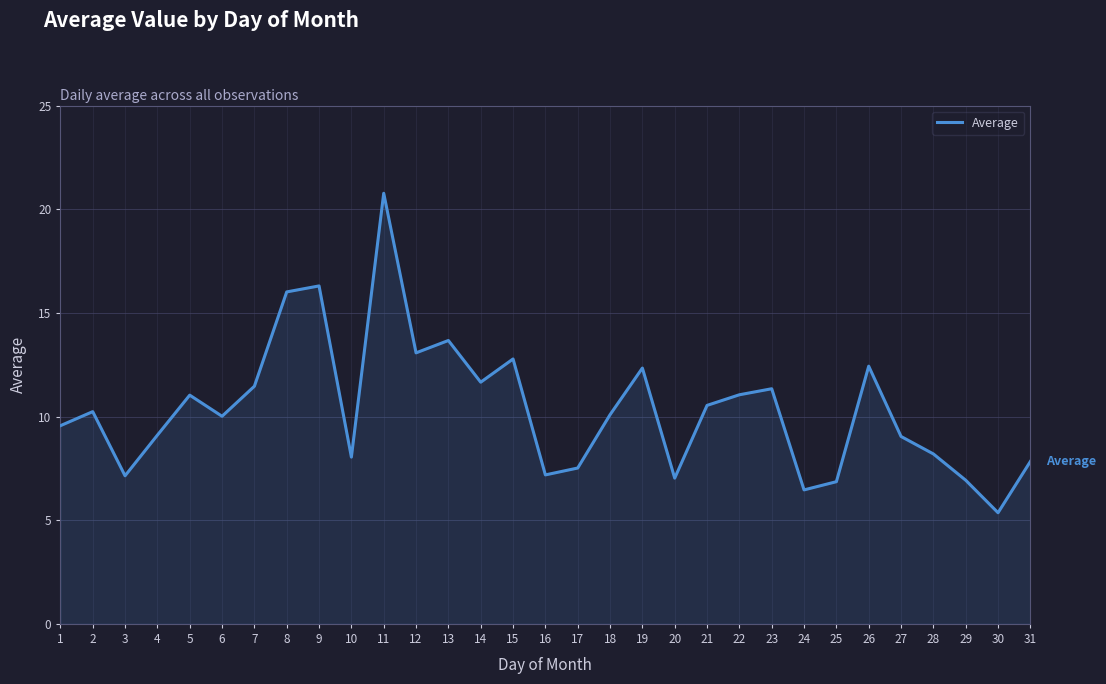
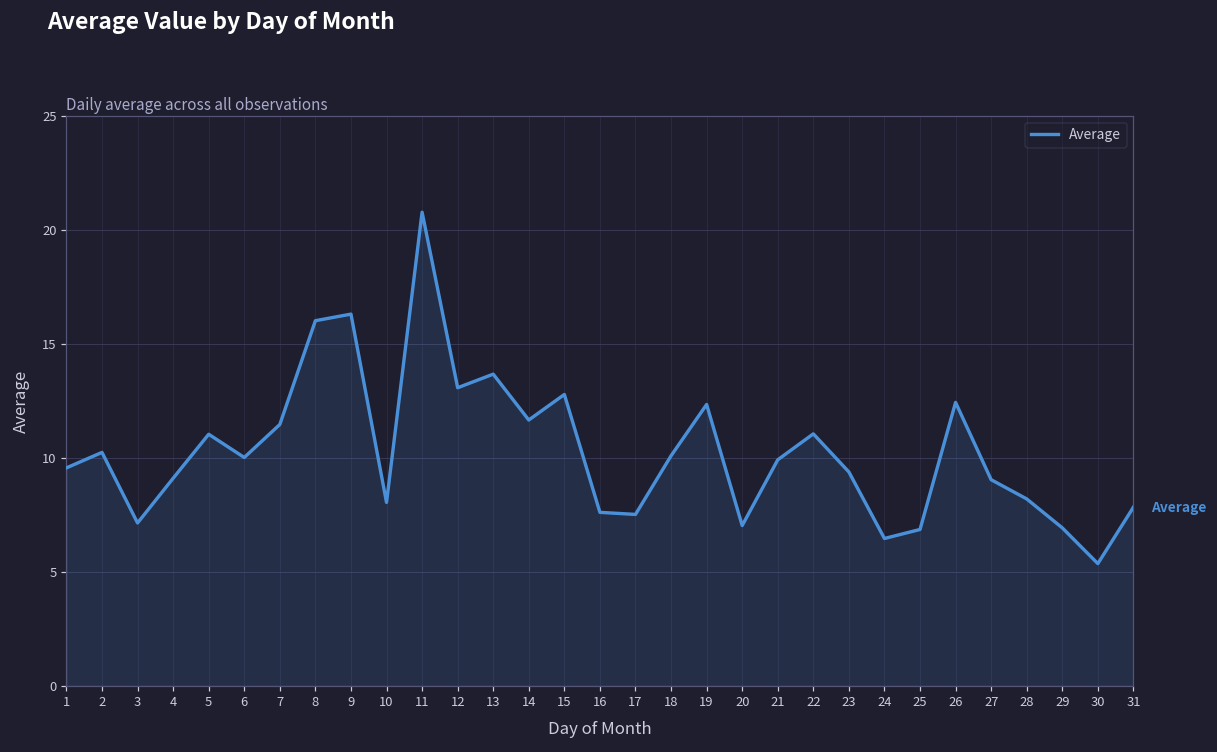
  {
    "1": 9.6,
    "2": 10.2,
    "3": 7.1,
    "4": 9.1,
    "5": 11.0,
    "6": 10.0,
    "7": 11.5,
    "8": 16.0,
    "9": 16.3,
    "10": 8.0,
    "11": 20.8,
    "12": 13.1,
    "13": 13.7,
    "14": 11.7,
    "15": 12.8,
-   "16": 7.2,
+   "16": 7.6,
    "17": 7.5,
    "18": 10.1,
    "19": 12.3,
    "20": 7.0,
-   "21": 10.5,
+   "21": 9.9,
    "22": 11.0,
-   "23": 11.3,
+   "23": 9.4,
    "24": 6.5,
    "25": 6.9,
    "26": 12.4,
    "27": 9.0,
    "28": 8.2,
    "29": 6.9,
    "30": 5.4,
    "31": 7.8
  }
